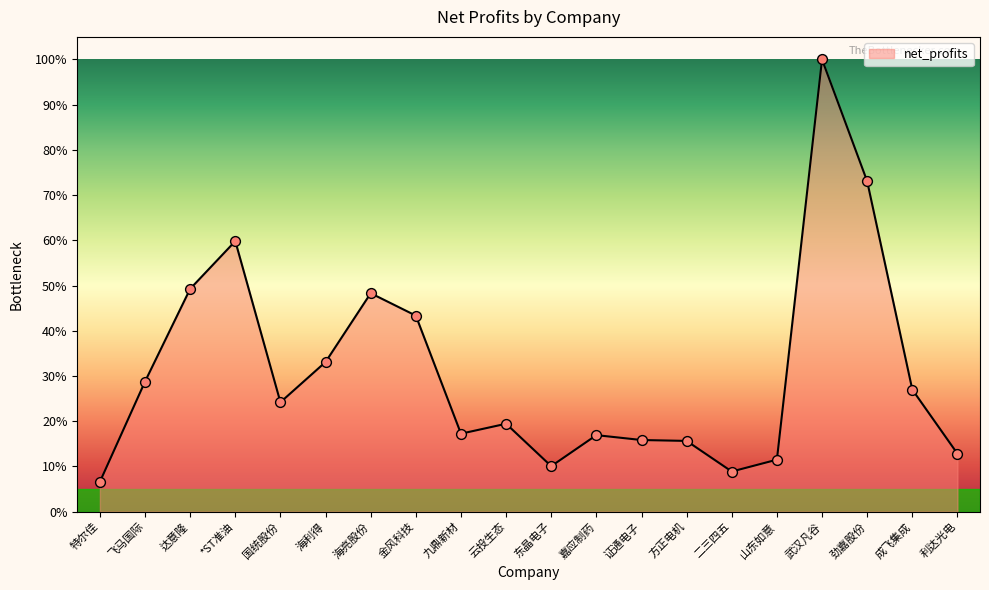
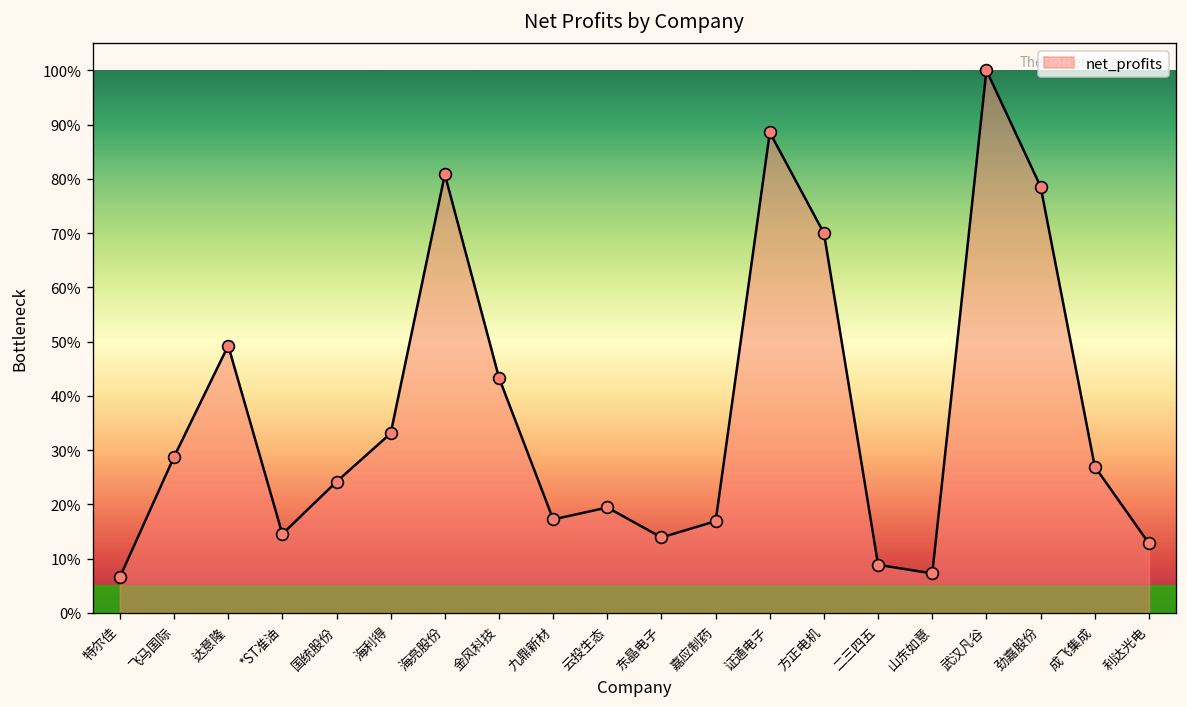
  {
    "特尔佳": "7%",
    "飞马国际": "29%",
    "达意隆": "49%",
-   "*ST准油": "60%",
+   "*ST准油": "15%",
    "国统股份": "24%",
    "海利得": "33%",
-   "海亮股份": "48%",
+   "海亮股份": "81%",
    "金风科技": "43%",
    "九鼎新材": "17%",
    "云投生态": "19%",
-   "东晶电子": "10%",
+   "东晶电子": "14%",
    "嘉应制药": "17%",
-   "证通电子": "16%",
-   "方正电机": "16%",
+   "证通电子": "89%",
+   "方正电机": "70%",
    "二三四五": "9%",
-   "山东如意": "11%",
+   "山东如意": "7%",
    "武汉凡谷": "100%",
-   "劲嘉股份": "73%",
+   "劲嘉股份": "79%",
    "成飞集成": "27%",
    "利达光电": "13%"
  }
